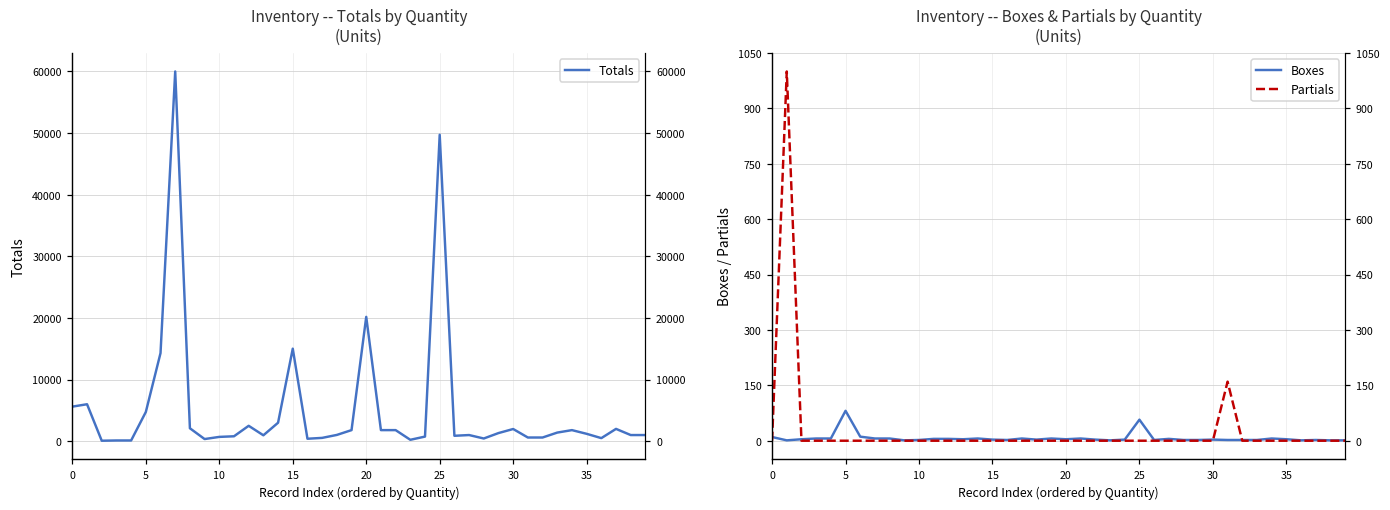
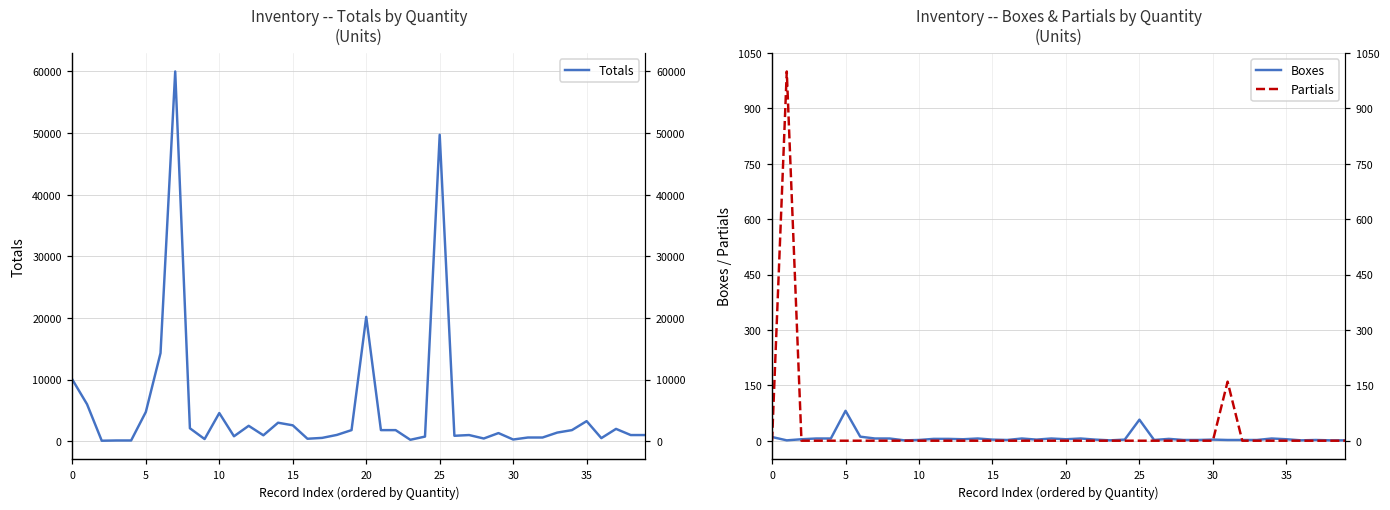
  {
    "Inventory -- Totals by Quantity (Units)": {
-     "0": 6000,
+     "0": 10000,
      "5": 5000,
-     "10": 1000,
-     "15": 15000,
+     "10": 5000,
+     "15": 3000,
      "20": 20000,
      "25": 50000,
-     "30": 2000,
-     "35": 1000
+     "30": 0,
+     "35": 3000
    },
    "Inventory -- Boxes & Partials by Quantity (Units)": {
      "Boxes": {
        "0": 10,
        "5": 80,
        "25": 60
      },
      "Partials": {
        "0": 0,
        "5": 0,
        "25": 0
      }
    }
  }
